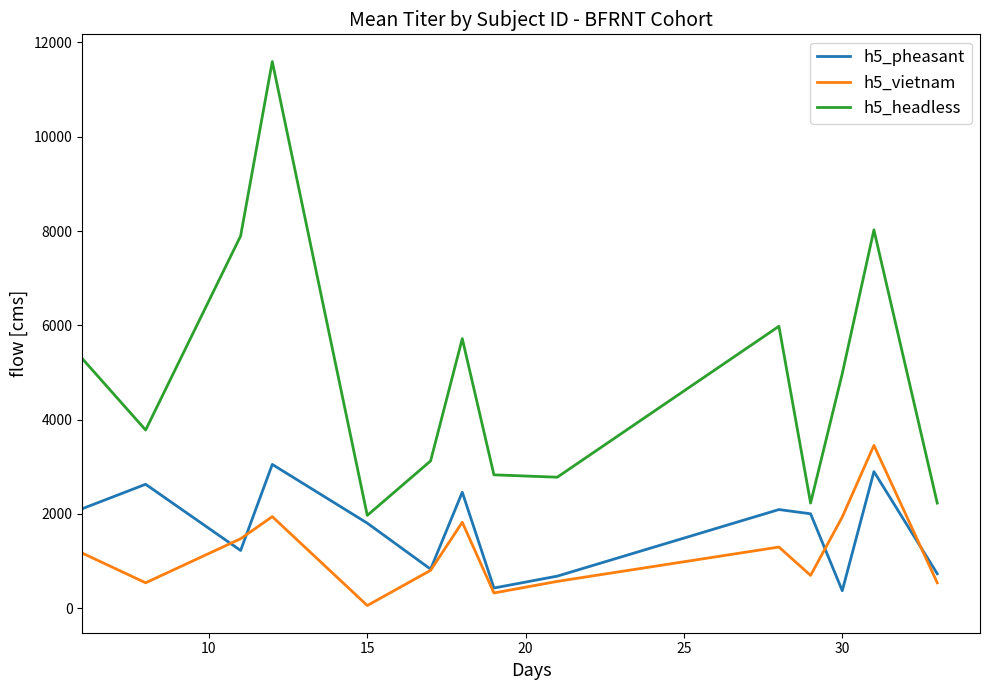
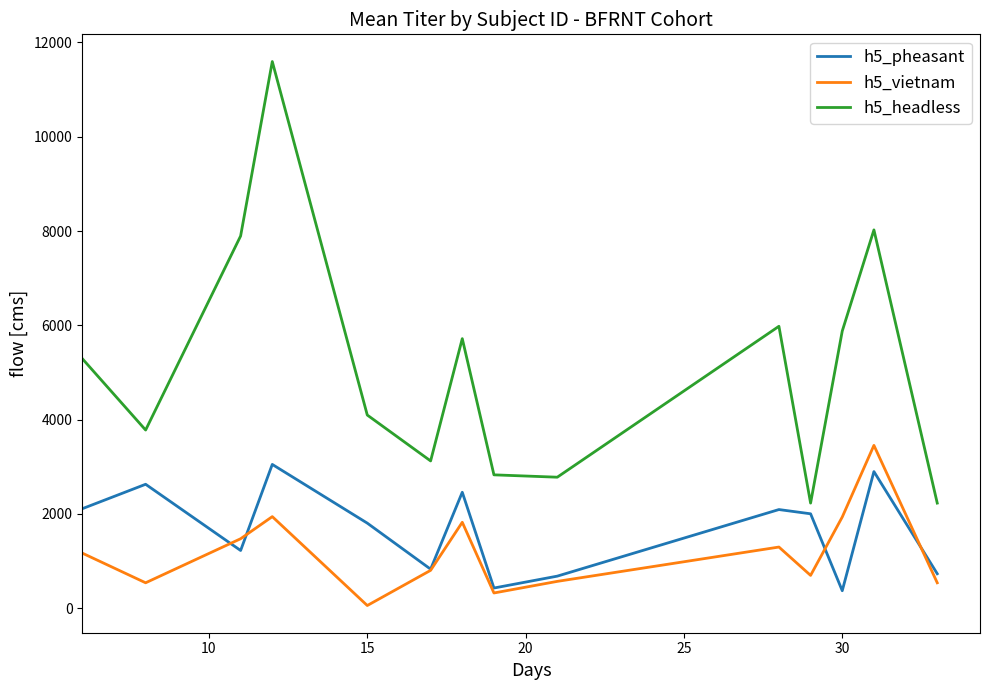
  {
    "h5_pheasant": {
      "15": 1800,
      "30": 400
    },
    "h5_vietnam": {
      "15": 100,
      "30": 1900
    },
    "h5_headless": {
-     "15": 2000,
-     "30": 5000
+     "15": 4100,
+     "30": 5900
    }
  }
